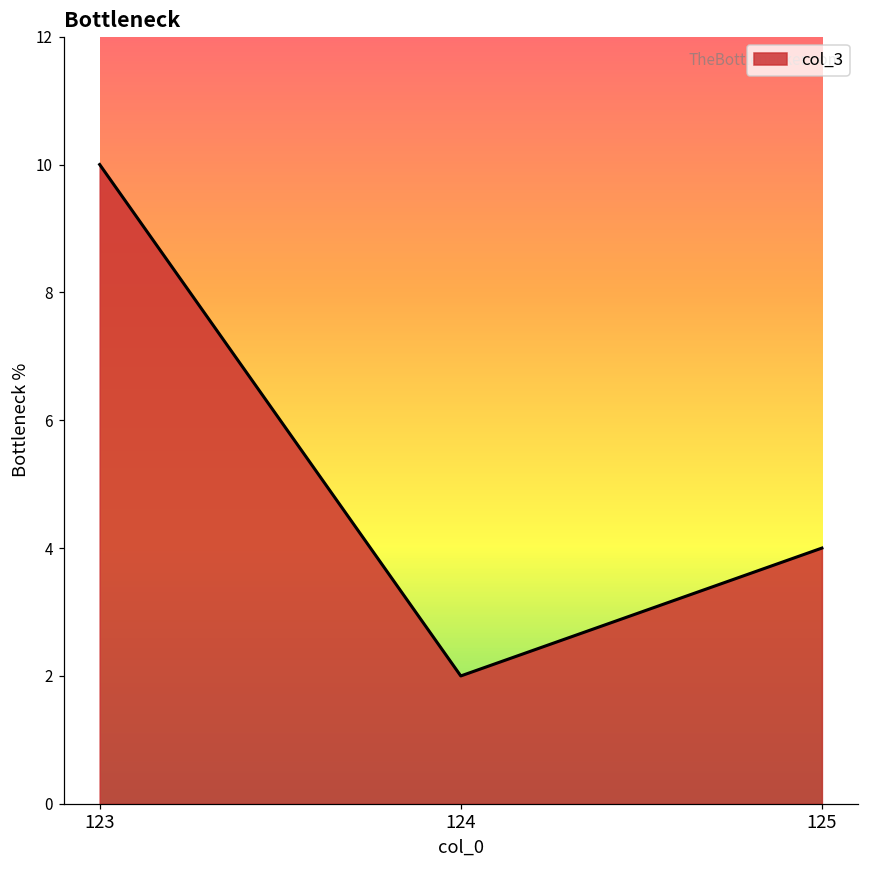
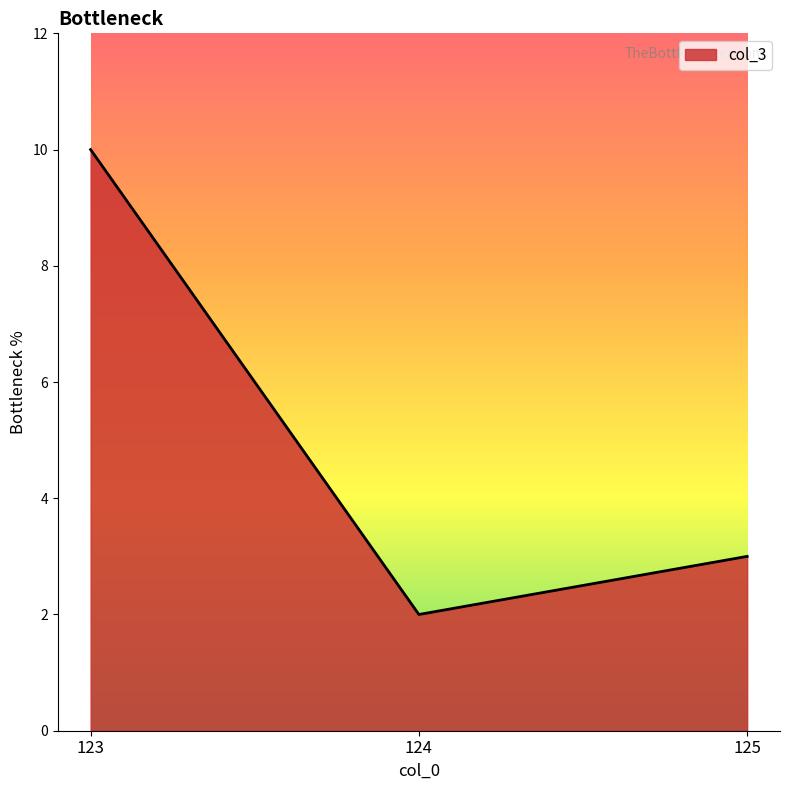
  {
    "123": 10,
    "124": 2,
-   "125": 4
+   "125": 3
  }
